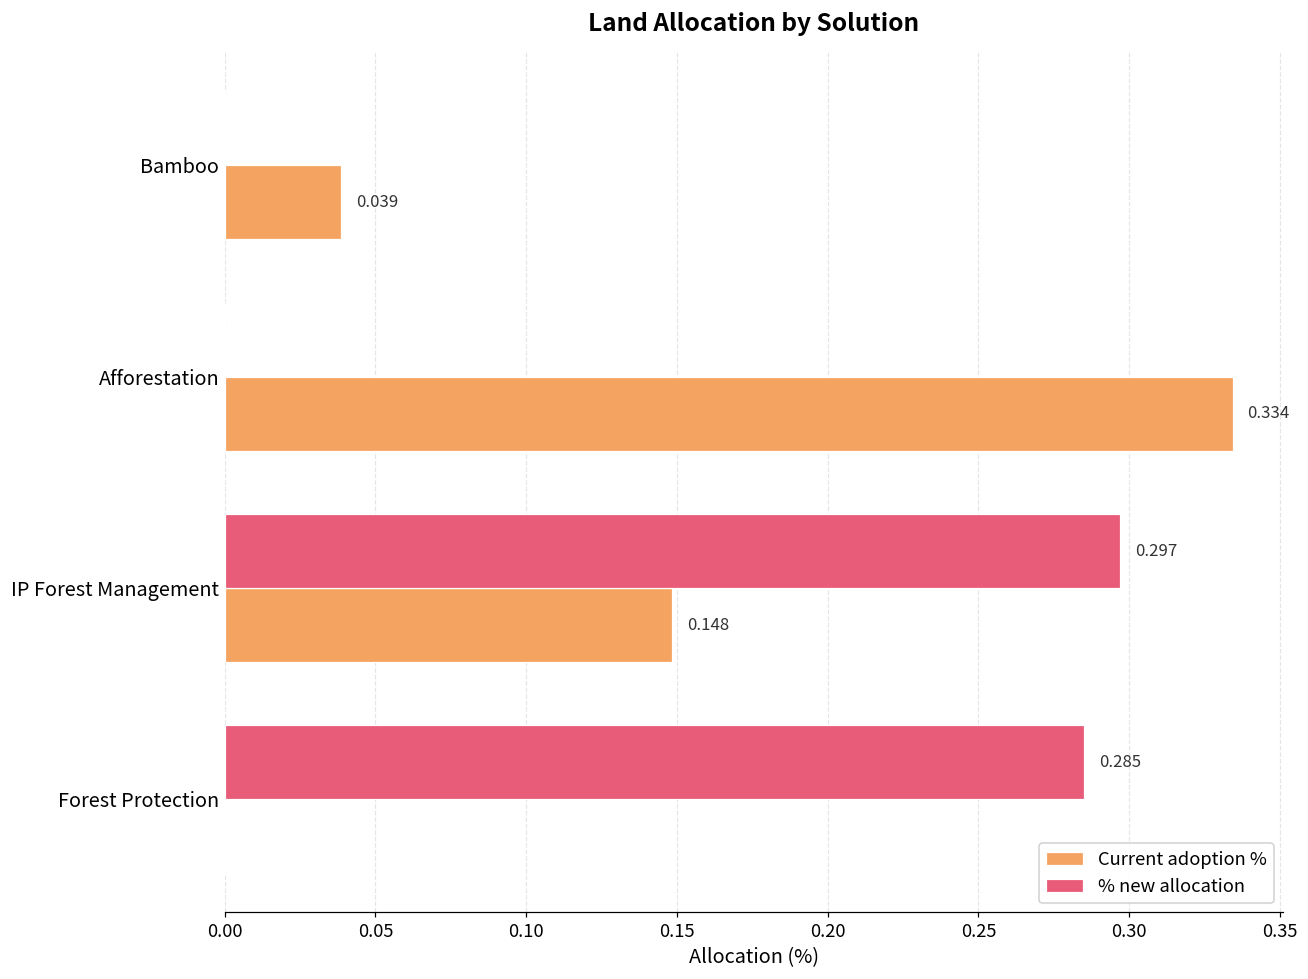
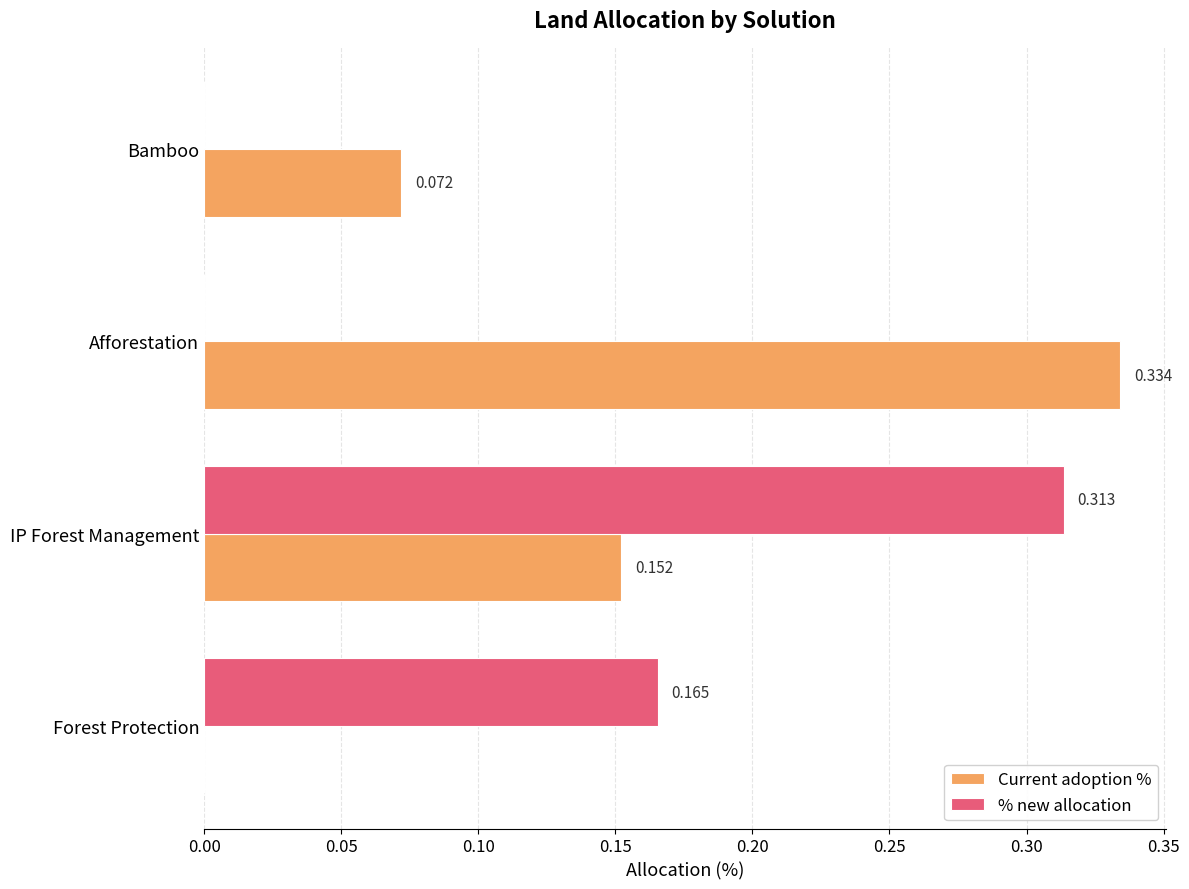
  {
    "Current adoption %": {
-     "Bamboo": 0.039,
+     "Bamboo": 0.072,
      "Afforestation": 0.334,
-     "IP Forest Management": 0.148
+     "IP Forest Management": 0.152
    },
    "% new allocation": {
-     "IP Forest Management": 0.297,
-     "Forest Protection": 0.285
+     "IP Forest Management": 0.313,
+     "Forest Protection": 0.165
    }
  }
